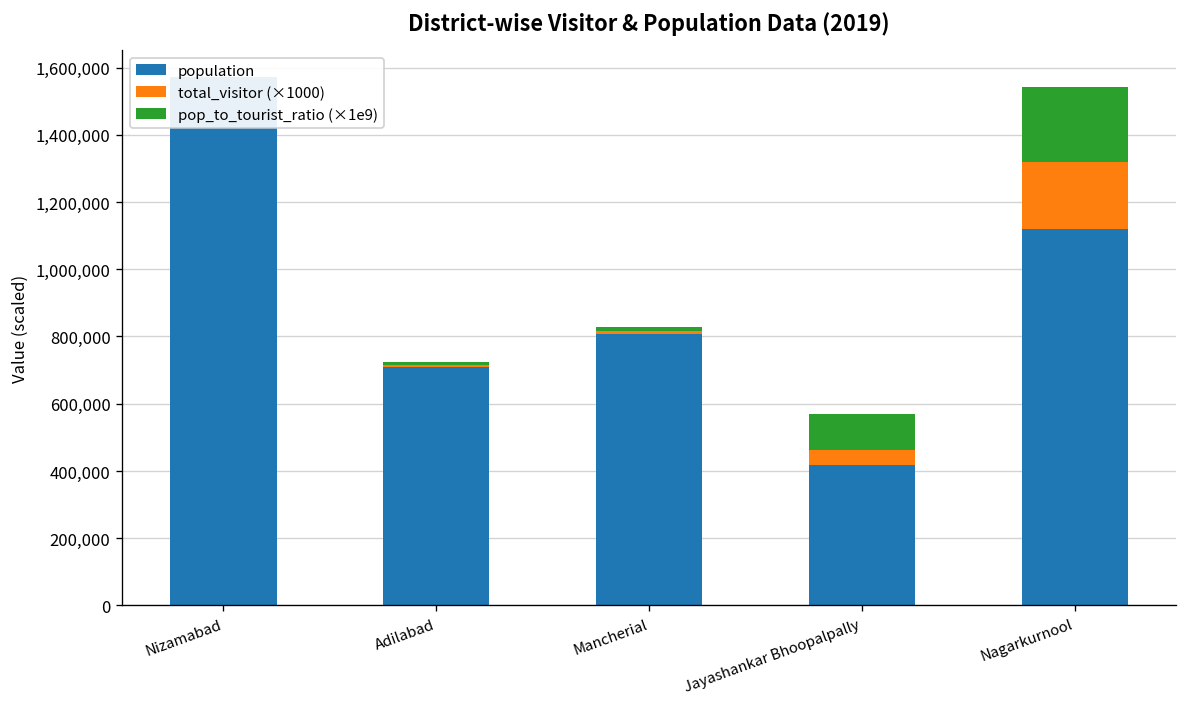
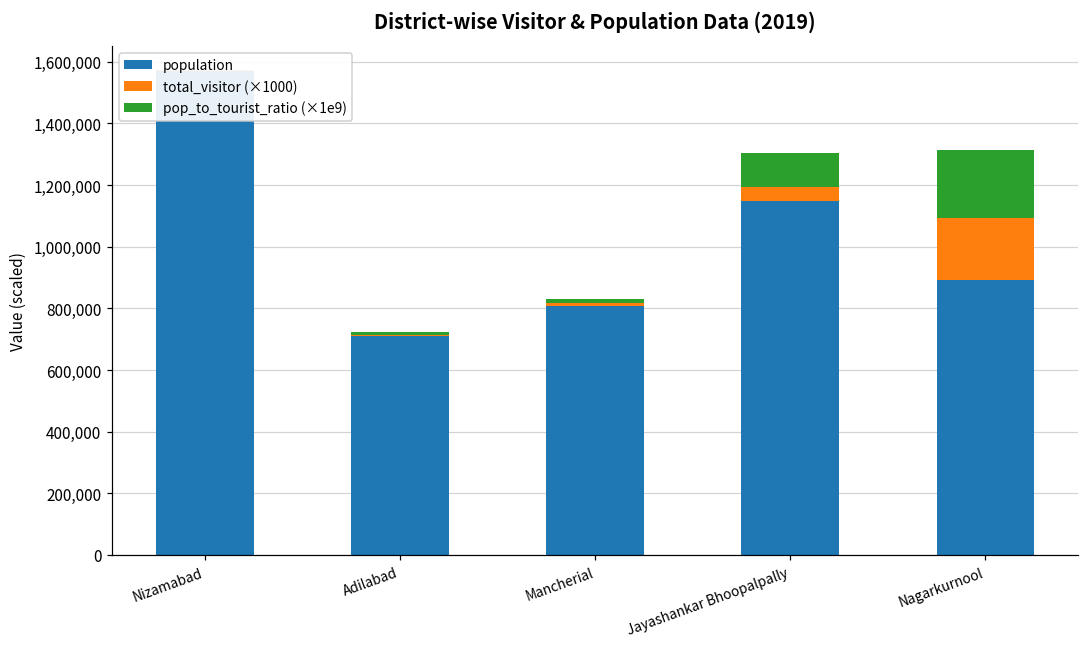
  {
    "population": {
      "Adilabad": "710,000",
      "Mancherial": "810,000",
-     "Jayashankar Bhoopalpally": "420,000",
-     "Nagarkurnool": "1,120,000"
+     "Jayashankar Bhoopalpally": "1,150,000",
+     "Nagarkurnool": "890,000"
    },
    "total_visitor (×1000)": {
      "Mancherial": "10,000",
      "Jayashankar Bhoopalpally": "50,000",
      "Nagarkurnool": "200,000"
    },
    "pop_to_tourist_ratio (×1e9)": {
      "Mancherial": "10,000",
      "Jayashankar Bhoopalpally": "110,000",
      "Nagarkurnool": "220,000"
    }
  }
